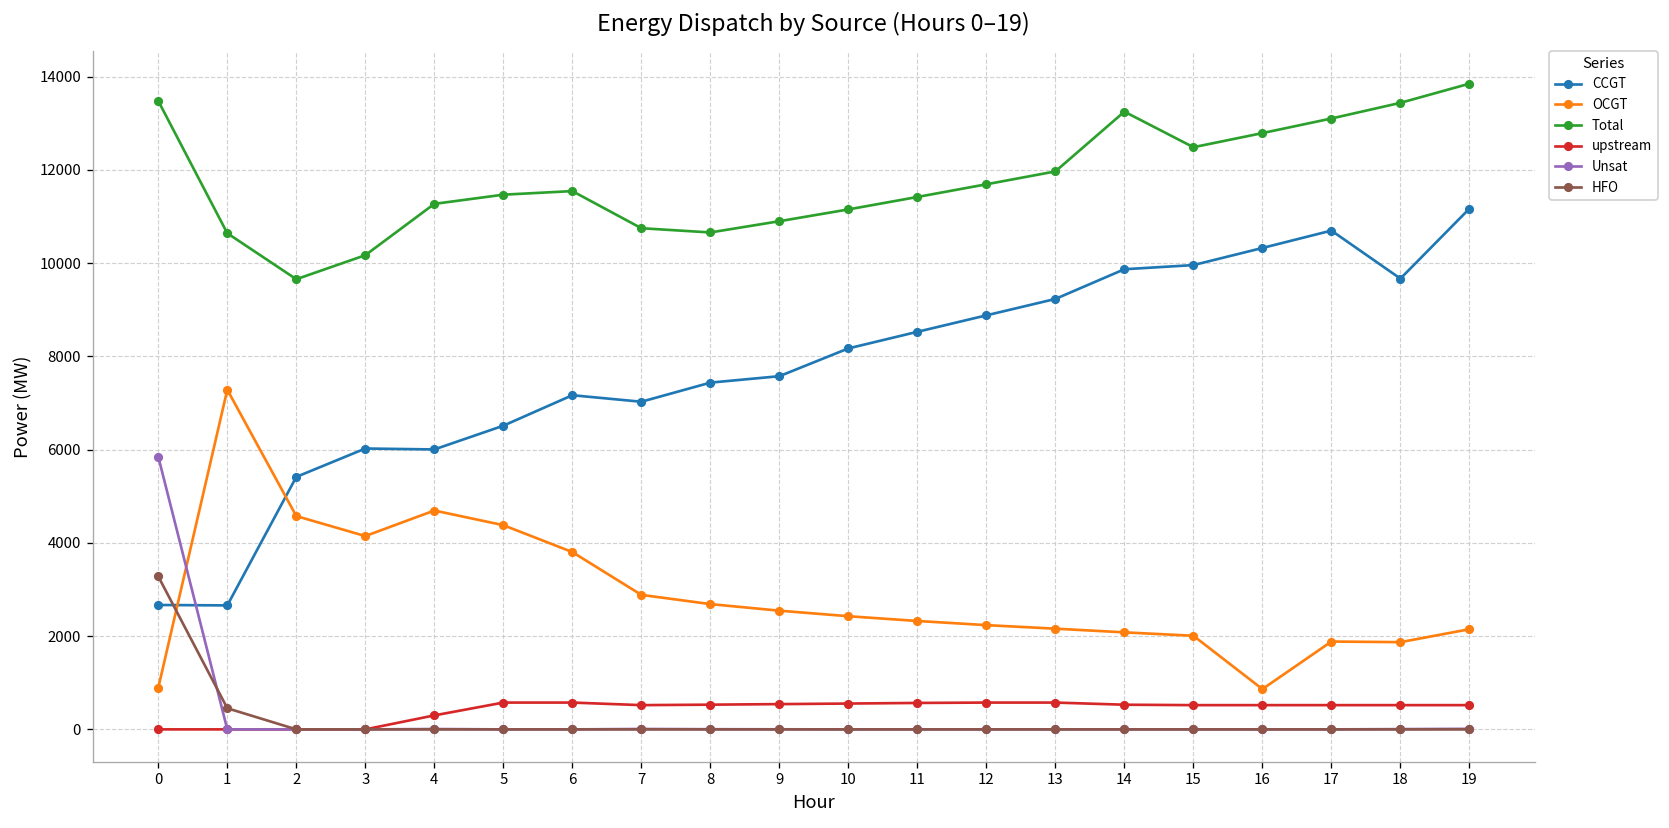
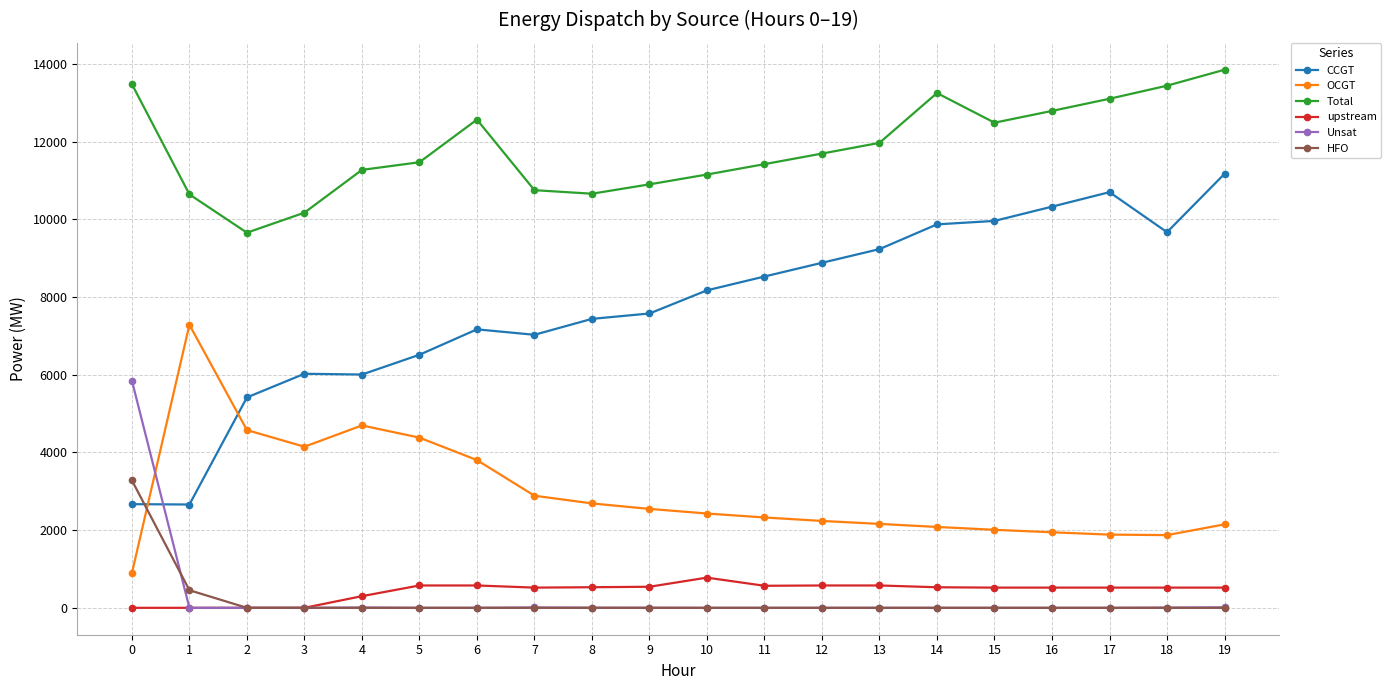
  {
    "CCGT": {
      "0": 2700,
      "1": 2700,
      "2": 5400,
      "3": 6000,
      "4": 6000,
      "5": 6500,
      "6": 7200,
      "7": 7000,
      "8": 7400,
      "9": 7600,
      "10": 8200,
      "11": 8500,
      "12": 8900,
      "13": 9200,
      "14": 9900,
      "15": 10000,
      "16": 10300,
      "17": 10700,
      "18": 9700,
      "19": 11200
    },
    "OCGT": {
      "0": 900,
      "1": 7300,
      "2": 4600,
      "3": 4100,
      "4": 4700,
      "5": 4400,
      "6": 3800,
      "7": 2900,
      "8": 2700,
      "9": 2500,
      "10": 2400,
      "11": 2300,
      "12": 2200,
      "13": 2200,
      "14": 2100,
      "15": 2000,
-     "16": 900,
+     "16": 1900,
      "17": 1900,
      "18": 1900,
      "19": 2100
    },
    "Total": {
      "0": 13500,
      "1": 10600,
      "2": 9700,
      "3": 10200,
      "4": 11300,
      "5": 11500,
-     "6": 11500,
+     "6": 12600,
      "7": 10700,
      "8": 10700,
      "9": 10900,
      "10": 11200,
      "11": 11400,
      "12": 11700,
      "13": 12000,
      "14": 13200,
      "15": 12500,
      "16": 12800,
      "17": 13100,
      "18": 13400,
      "19": 13800
    },
    "upstream": {
      "0": 0,
      "4": 300,
      "5": 600,
      "6": 600,
      "7": 500,
      "8": 500,
      "9": 500,
-     "10": 600,
+     "10": 800,
      "11": 600,
      "12": 600,
      "13": 600,
      "14": 500,
      "15": 500,
      "16": 500,
      "17": 500,
      "18": 500,
      "19": 500
    },
    "Unsat": {
      "0": 5800
    },
    "HFO": {
      "0": 3300,
      "1": 500
    }
  }
